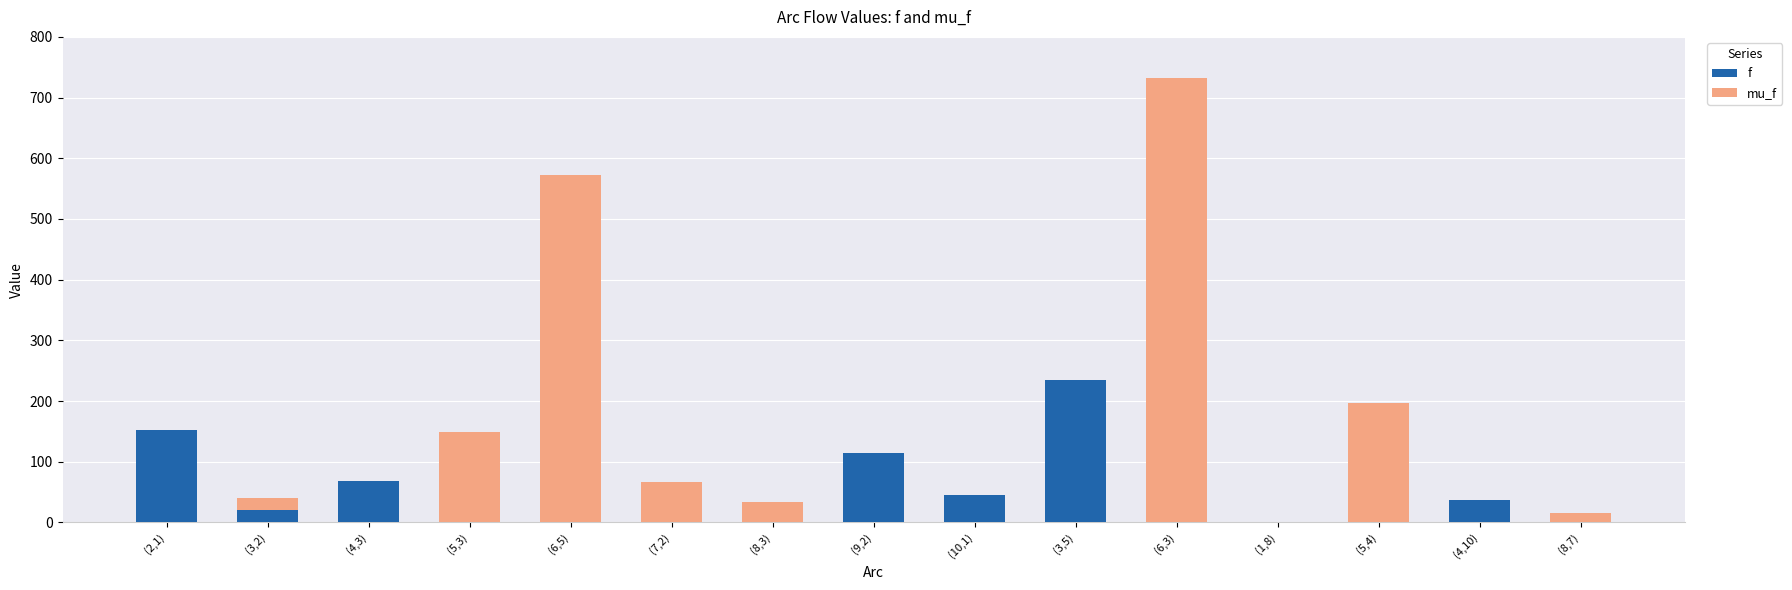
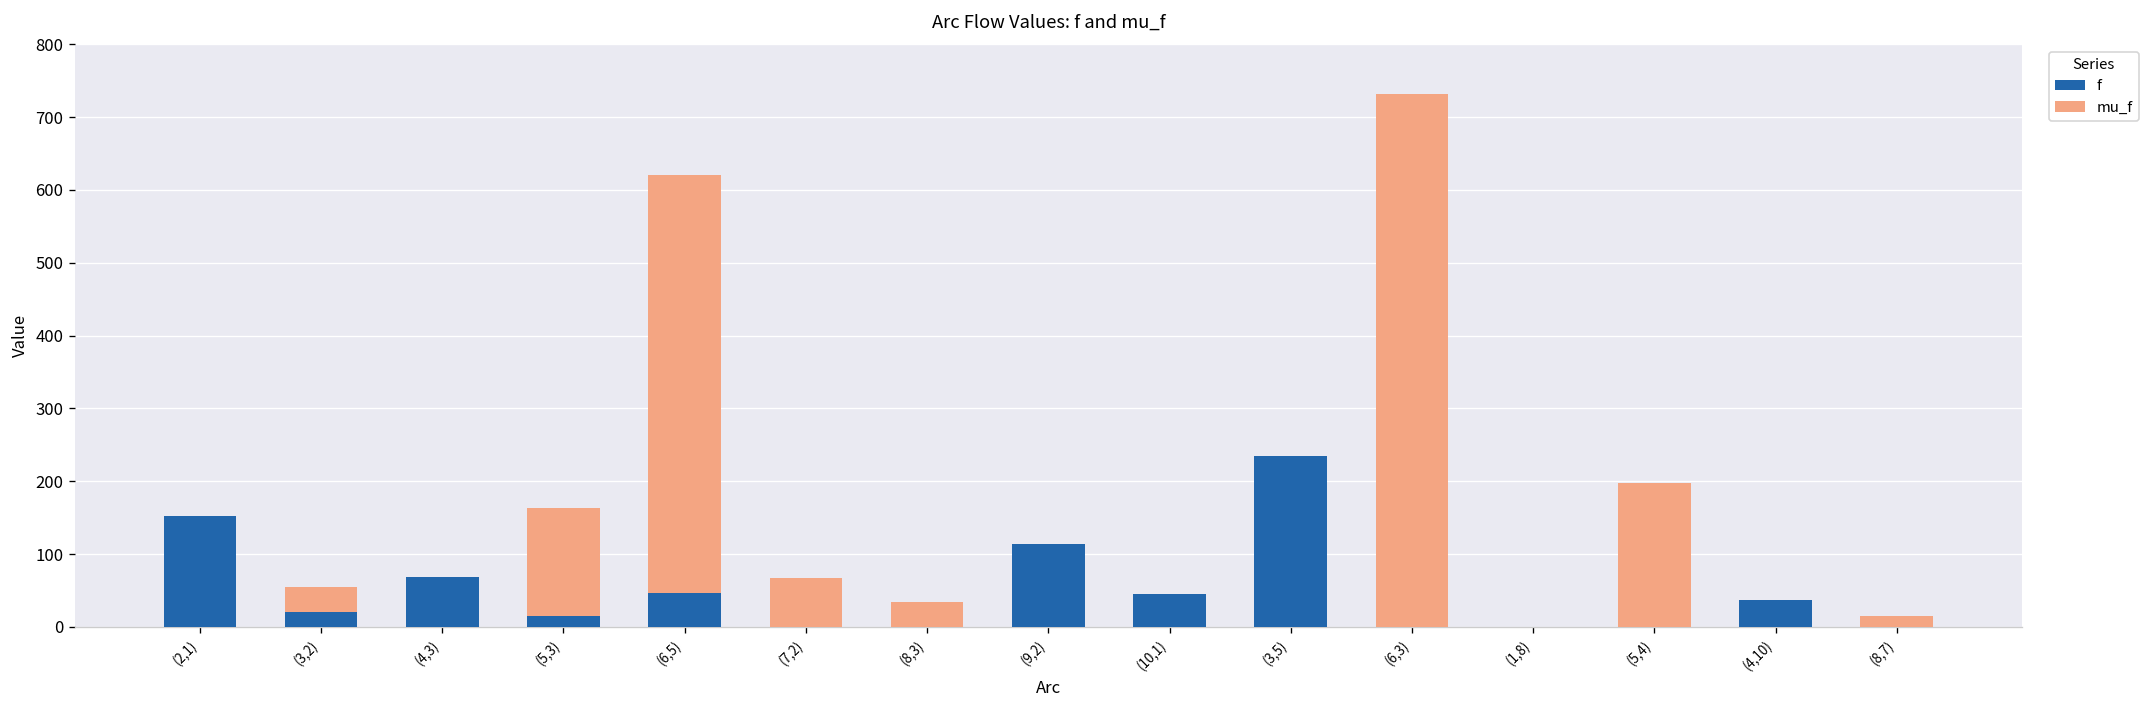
  {
    "f": {
      "(2,1)": 150,
      "(3,2)": 20,
      "(4,3)": 70,
-     "(5,3)": 0,
-     "(6,5)": 0,
+     "(5,3)": 20,
+     "(6,5)": 50,
      "(7,2)": 0,
      "(8,3)": 0,
      "(9,2)": 110,
      "(10,1)": 40,
      "(3,5)": 240,
      "(6,3)": 0,
      "(1,8)": 0,
      "(5,4)": 0,
      "(4,10)": 40,
      "(8,7)": 0
    },
    "mu_f": {
      "(2,1)": 0,
-     "(3,2)": 20,
+     "(3,2)": 30,
      "(4,3)": 0,
      "(5,3)": 150,
      "(6,5)": 570,
      "(7,2)": 70,
      "(8,3)": 30,
      "(9,2)": 0,
      "(10,1)": 0,
      "(3,5)": 0,
      "(6,3)": 730,
      "(1,8)": 0,
      "(5,4)": 200,
      "(4,10)": 0,
      "(8,7)": 20
    }
  }
